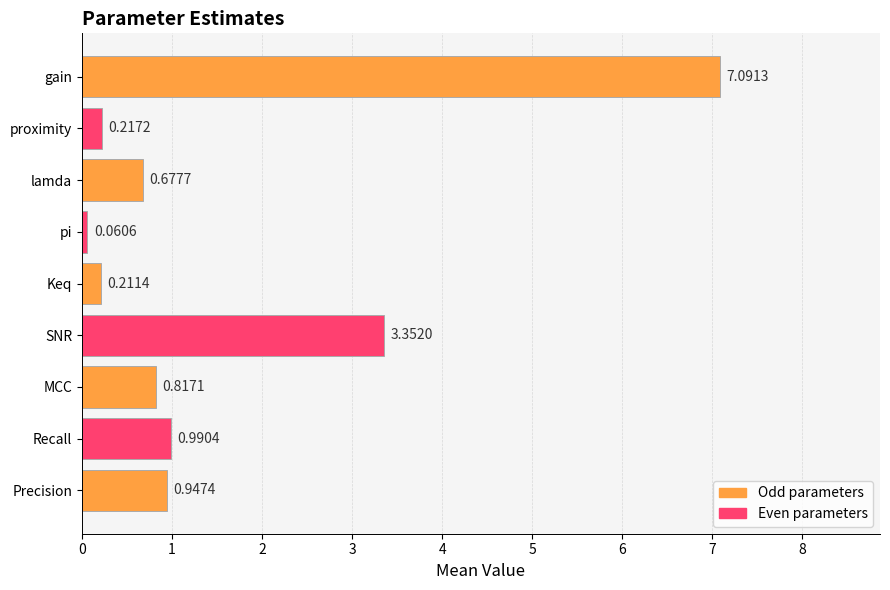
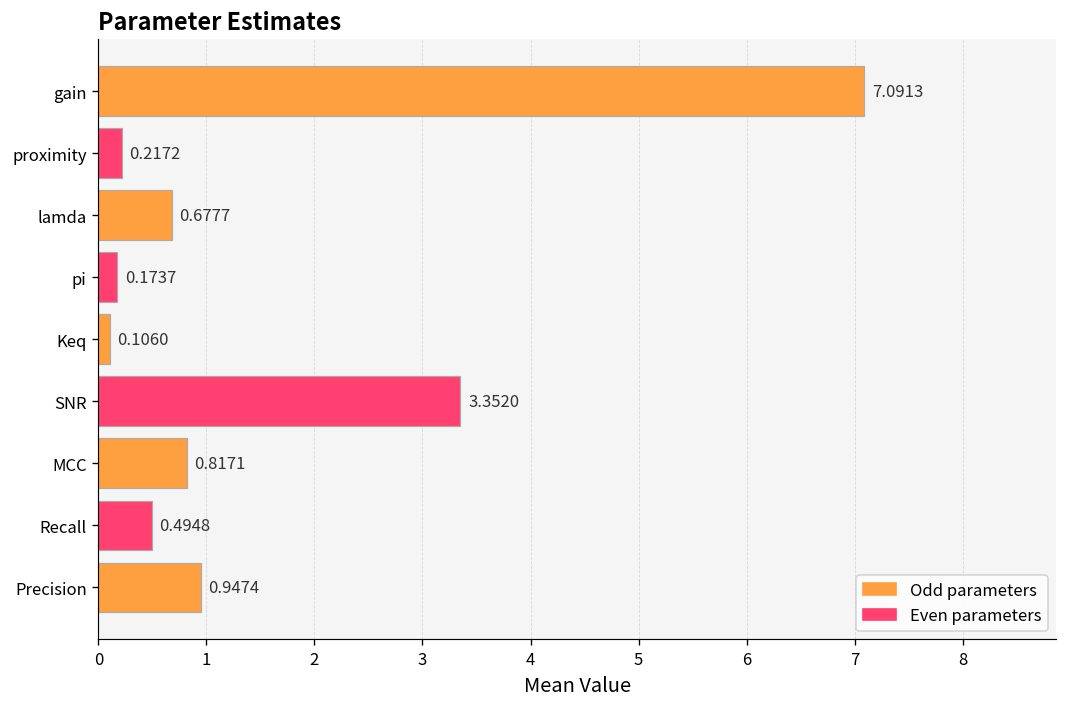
  {
    "Odd parameters": {
      "gain": 7.0913,
      "lamda": 0.6777,
-     "Keq": 0.2114,
+     "Keq": 0.1060,
      "MCC": 0.8171,
      "Precision": 0.9474
    },
    "Even parameters": {
      "proximity": 0.2172,
-     "pi": 0.0606,
+     "pi": 0.1737,
      "SNR": 3.3520,
-     "Recall": 0.9904
+     "Recall": 0.4948
    }
  }
